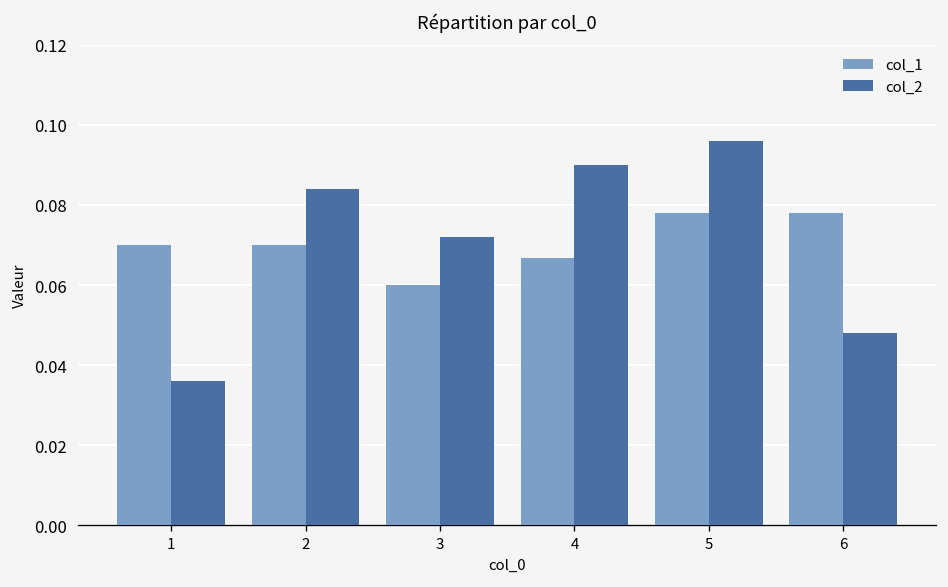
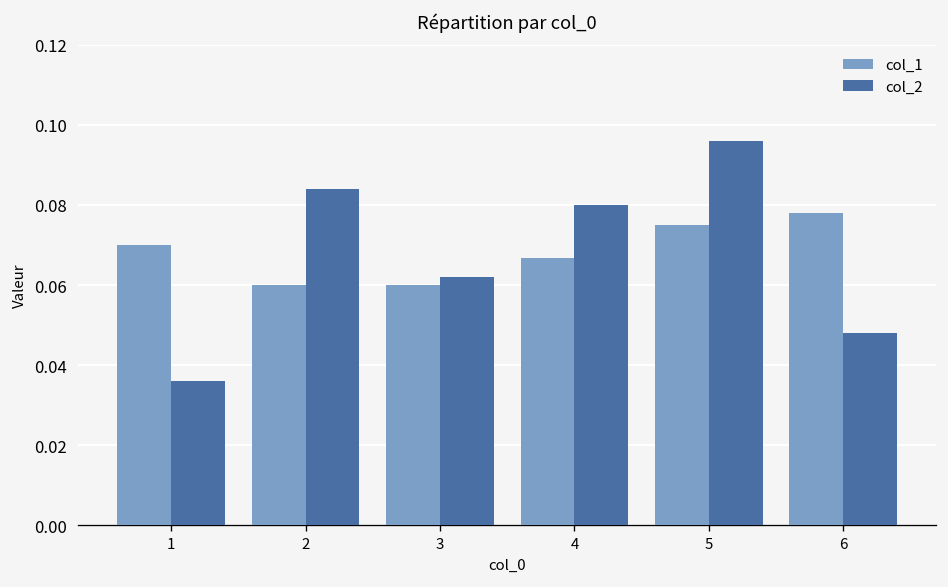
  {
    "col_1": {
      "1": 0.070,
-     "2": 0.07,
+     "2": 0.06,
      "3": 0.060,
      "4": 0.067,
-     "5": 0.078,
+     "5": 0.075,
      "6": 0.078
    },
    "col_2": {
      "1": 0.036,
      "2": 0.084,
-     "3": 0.072,
-     "4": 0.09,
+     "3": 0.062,
+     "4": 0.08,
      "5": 0.096,
      "6": 0.048
    }
  }
